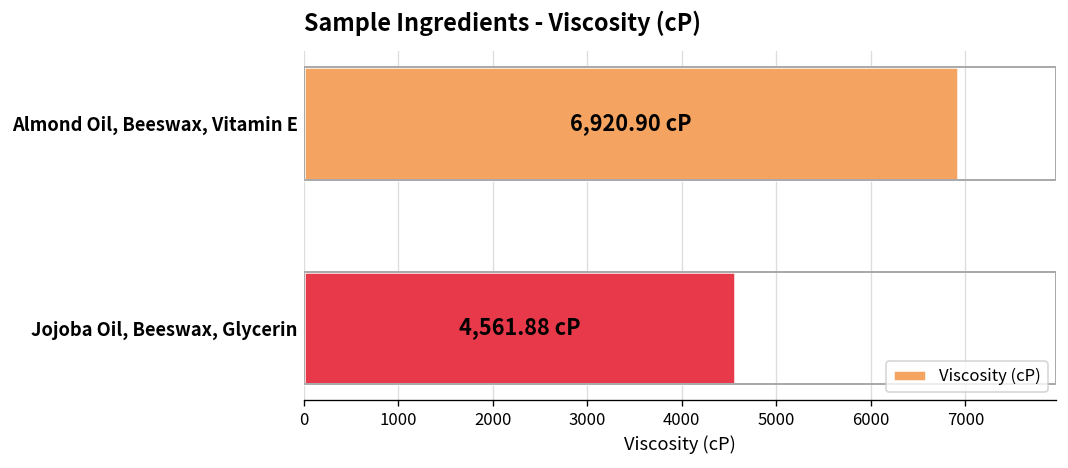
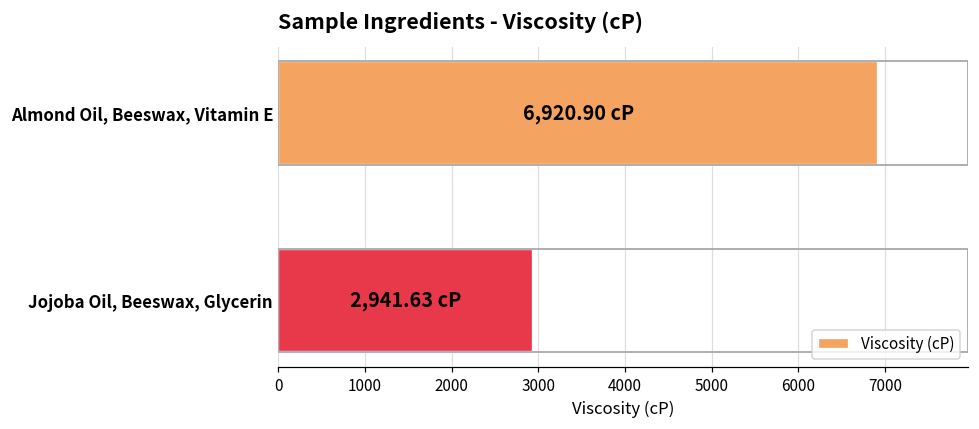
  {
    "Almond Oil, Beeswax, Vitamin E": "6,920.90",
-   "Jojoba Oil, Beeswax, Glycerin": "4,561.88"
+   "Jojoba Oil, Beeswax, Glycerin": "2,941.63"
  }
